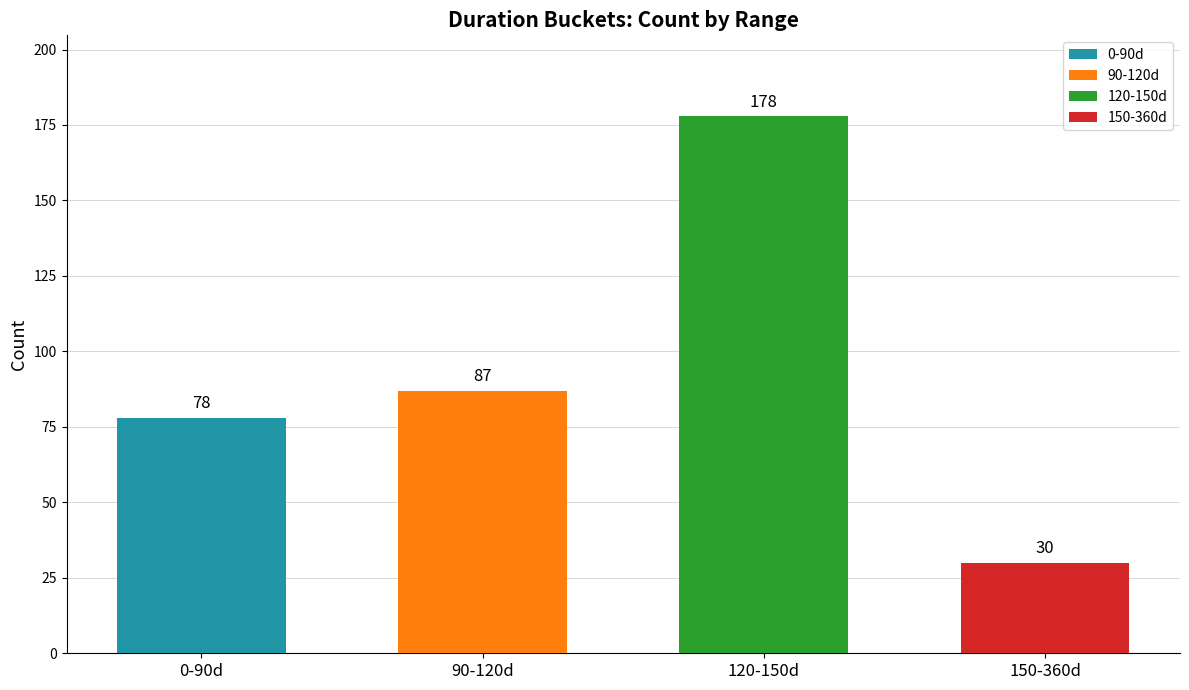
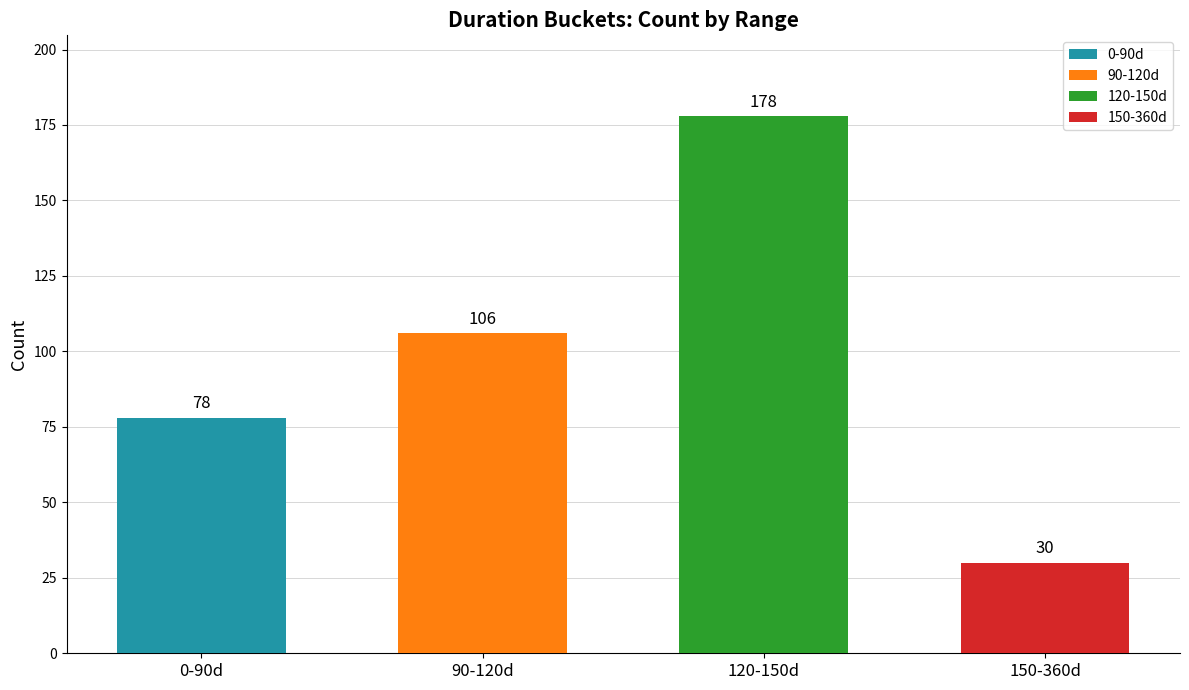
  {
    "0-90d": 78,
-   "90-120d": 87,
+   "90-120d": 106,
    "120-150d": 178,
    "150-360d": 30
  }
